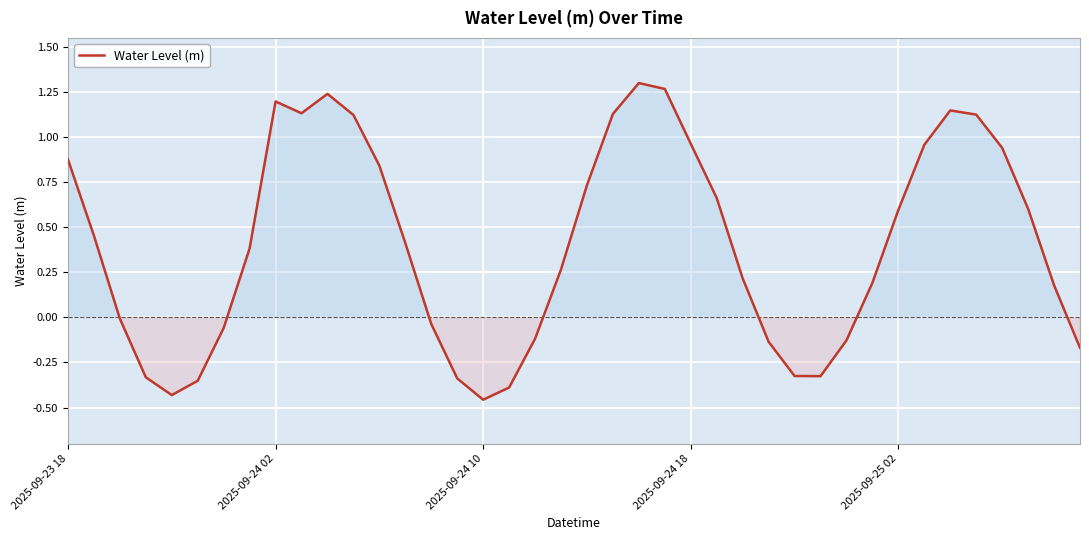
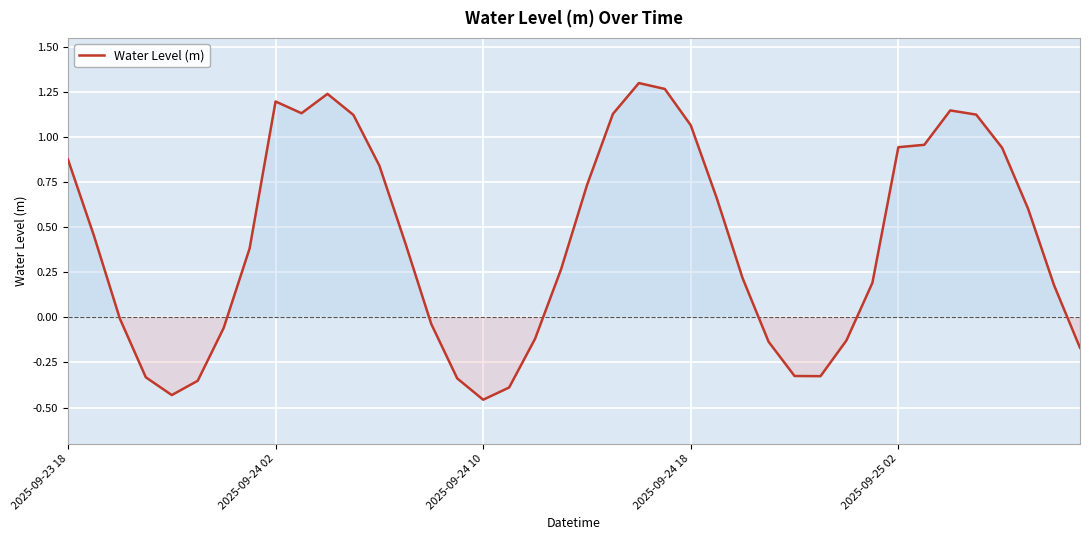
  {
    "2025-09-23 18": 0.88,
    "2025-09-24 02": 1.20,
    "2025-09-24 10": -0.46,
-   "2025-09-24 18": 0.96,
-   "2025-09-25 02": 0.60
+   "2025-09-24 18": 1.07,
+   "2025-09-25 02": 0.94
  }
